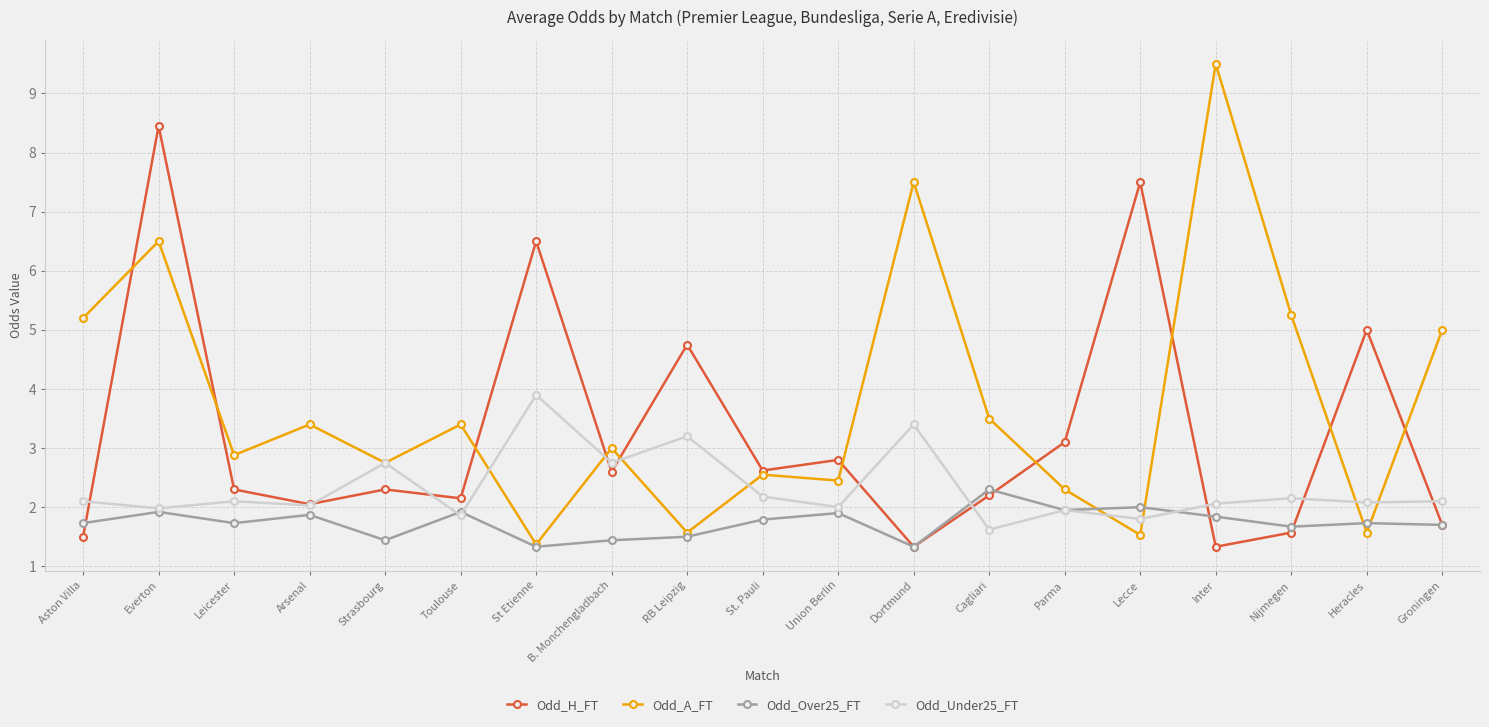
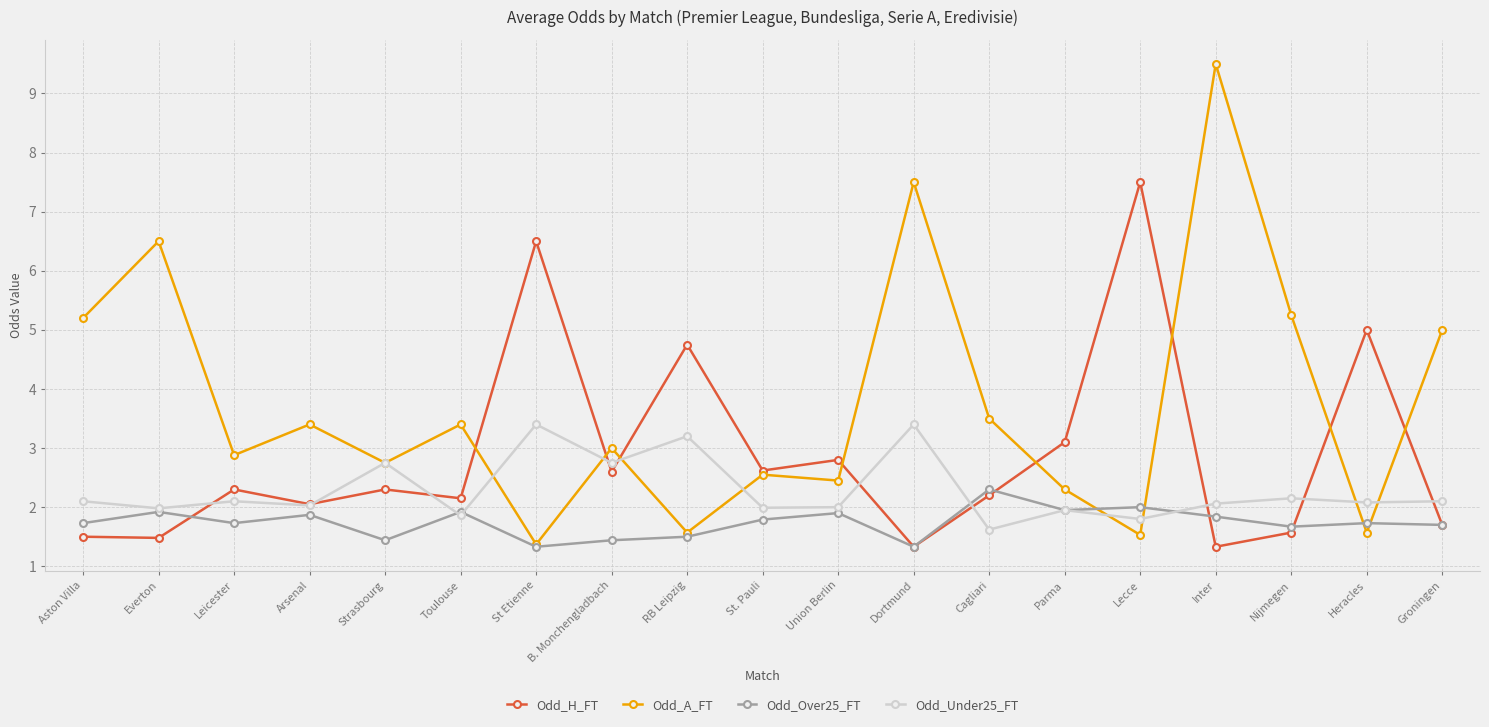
  {
    "Odd_H_FT": {
      "Aston Villa": 1.5,
-     "Everton": 8.5,
+     "Everton": 1.5,
      "Leicester": 2.3,
      "Strasbourg": 2.3,
      "Toulouse": 2.2,
      "St Etienne": 6.5,
      "B. Monchengladbach": 2.6,
      "RB Leipzig": 4.8,
      "St. Pauli": 2.6,
      "Union Berlin": 2.8,
      "Cagliari": 2.2,
      "Parma": 3.1,
      "Lecce": 7.5,
      "Inter": 1.3,
      "Nijmegen": 1.6,
      "Heracles": 5.0
    },
    "Odd_A_FT": {
      "Aston Villa": 5.2,
      "Everton": 6.5,
      "Leicester": 2.9,
      "Arsenal": 3.4,
      "Toulouse": 3.4,
      "B. Monchengladbach": 3.0,
      "RB Leipzig": 1.6,
      "St. Pauli": 2.6,
      "Union Berlin": 2.5,
      "Dortmund": 7.5,
      "Cagliari": 3.5,
      "Parma": 2.3,
      "Lecce": 1.5,
      "Inter": 9.5,
      "Nijmegen": 5.3,
      "Heracles": 1.6,
      "Groningen": 5.0
    },
    "Odd_Over25_FT": {
      "Aston Villa": 1.7,
      "Everton": 1.9,
      "Leicester": 1.7,
      "Arsenal": 1.9,
      "Strasbourg": 1.4,
      "Toulouse": 1.9,
      "B. Monchengladbach": 1.4,
      "RB Leipzig": 1.5,
      "St. Pauli": 1.8,
      "Union Berlin": 1.9,
      "Cagliari": 2.3,
      "Lecce": 2.0,
      "Inter": 1.8,
      "Nijmegen": 1.7,
      "Heracles": 1.7
    },
    "Odd_Under25_FT": {
      "Aston Villa": 2.1,
      "Everton": 2.0,
      "Leicester": 2.1,
      "Toulouse": 1.9,
-     "St Etienne": 3.9,
+     "St Etienne": 3.4,
      "B. Monchengladbach": 2.8,
      "RB Leipzig": 3.2,
-     "St. Pauli": 2.2,
+     "St. Pauli": 2.0,
      "Union Berlin": 2.0,
      "Dortmund": 3.4,
      "Cagliari": 1.6,
      "Lecce": 1.8,
      "Inter": 2.1,
      "Nijmegen": 2.2,
      "Heracles": 2.1,
      "Groningen": 2.1
    }
  }
